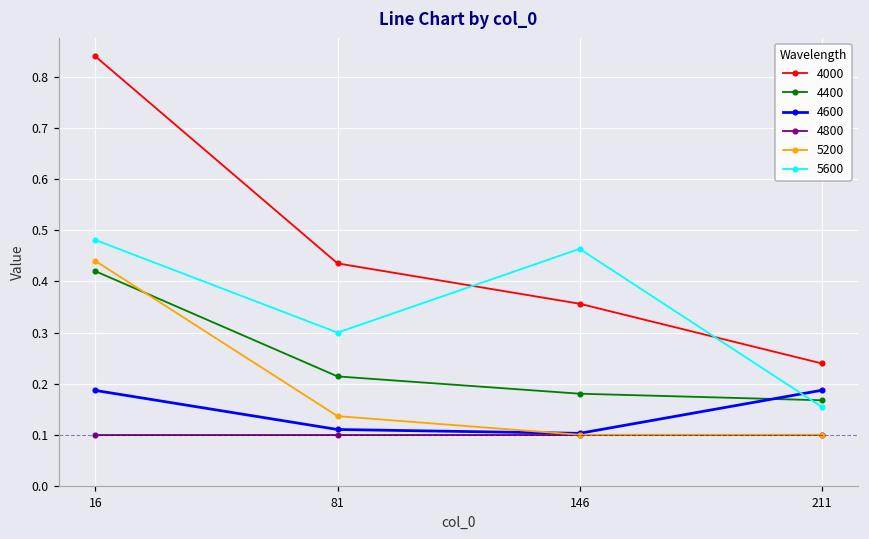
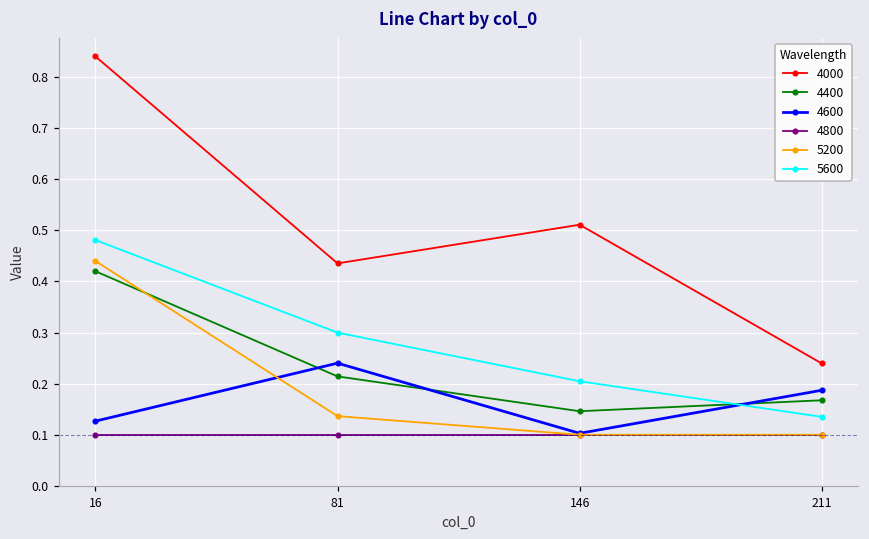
  {
    "4000": {
      "16": 0.84,
      "81": 0.44,
-     "146": 0.36,
+     "146": 0.51,
      "211": 0.24
    },
    "4400": {
      "16": 0.42,
      "81": 0.21,
-     "146": 0.18,
+     "146": 0.15,
      "211": 0.17
    },
    "4600": {
-     "16": 0.19,
-     "81": 0.11,
+     "16": 0.13,
+     "81": 0.24,
      "211": 0.19
    },
    "4800": {
      "16": 0.10,
      "81": 0.10
    },
    "5200": {
      "16": 0.44,
      "81": 0.14
    },
    "5600": {
      "16": 0.48,
      "81": 0.30,
-     "146": 0.46,
-     "211": 0.15
+     "146": 0.20,
+     "211": 0.14
    }
  }
